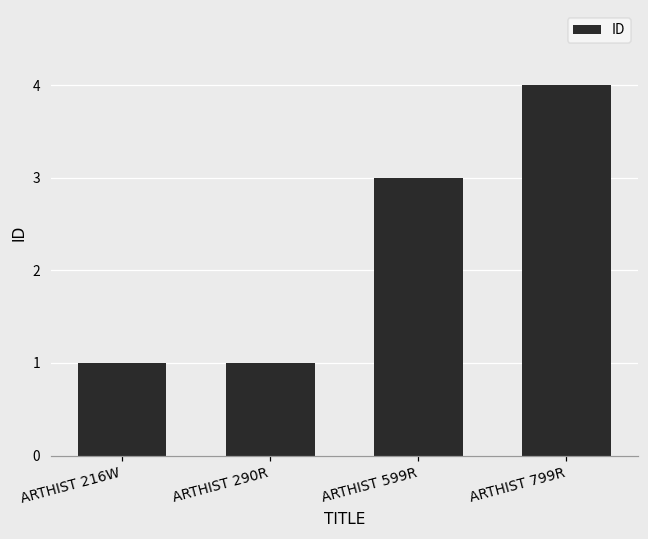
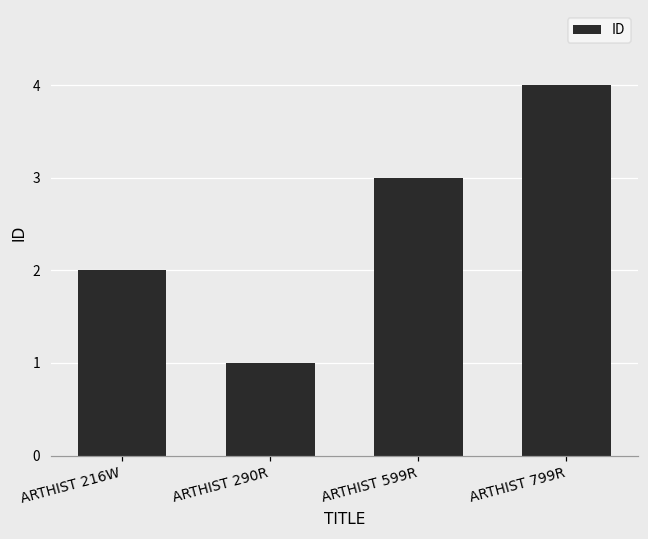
  {
-   "ARTHIST 216W": 1,
+   "ARTHIST 216W": 2,
    "ARTHIST 290R": 1,
    "ARTHIST 599R": 3,
    "ARTHIST 799R": 4
  }
